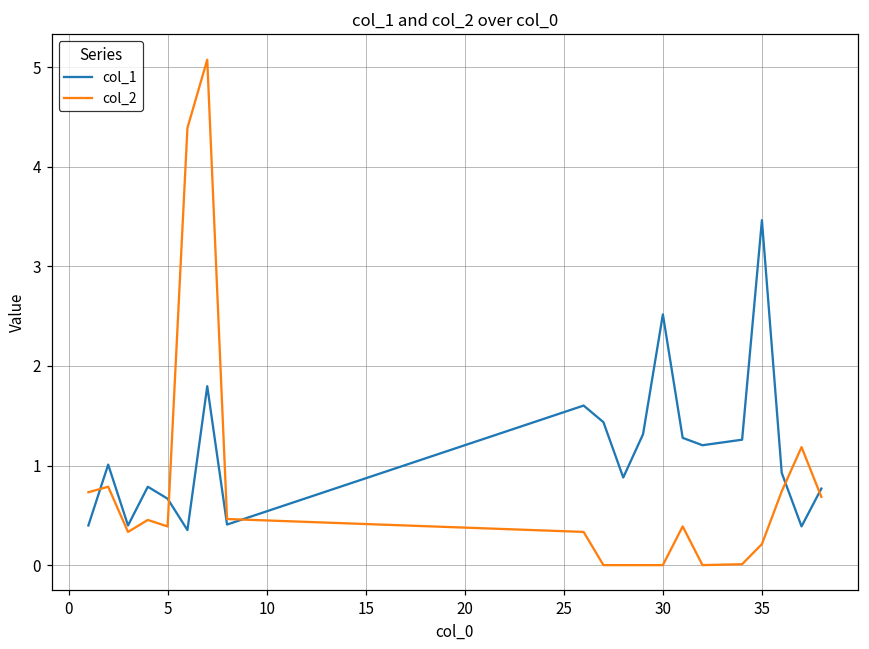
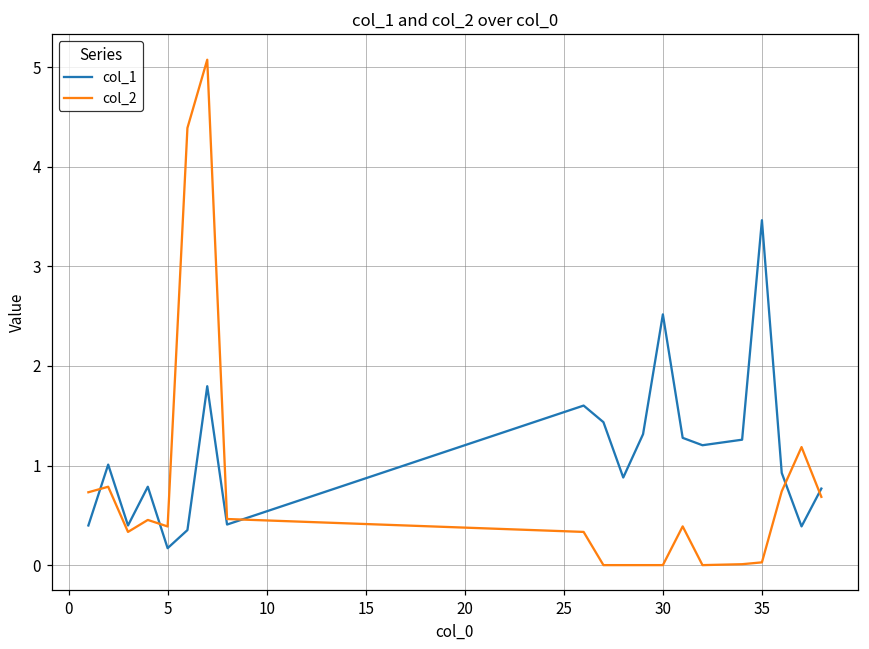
  {
    "col_1": {
-     "5": 0.7,
+     "5": 0.2,
      "30": 2.5,
      "35": 3.5
    },
    "col_2": {
      "5": 0.4,
      "30": 0.0,
-     "35": 0.2
+     "35": 0.0
    }
  }
